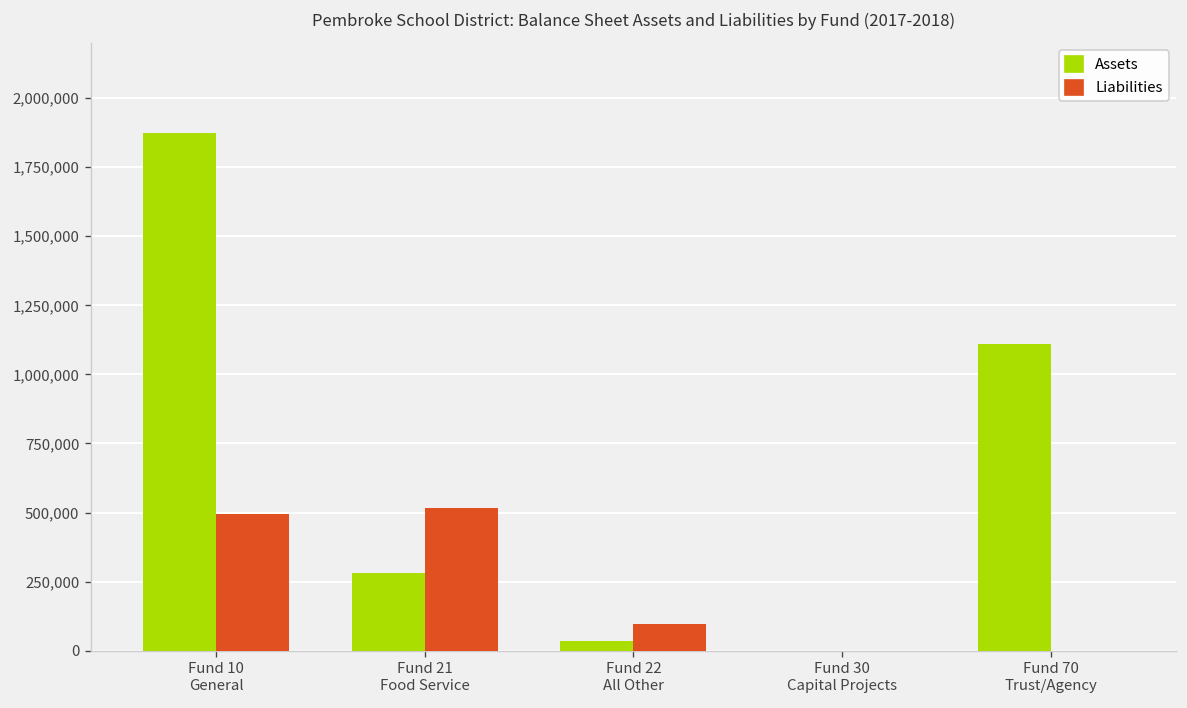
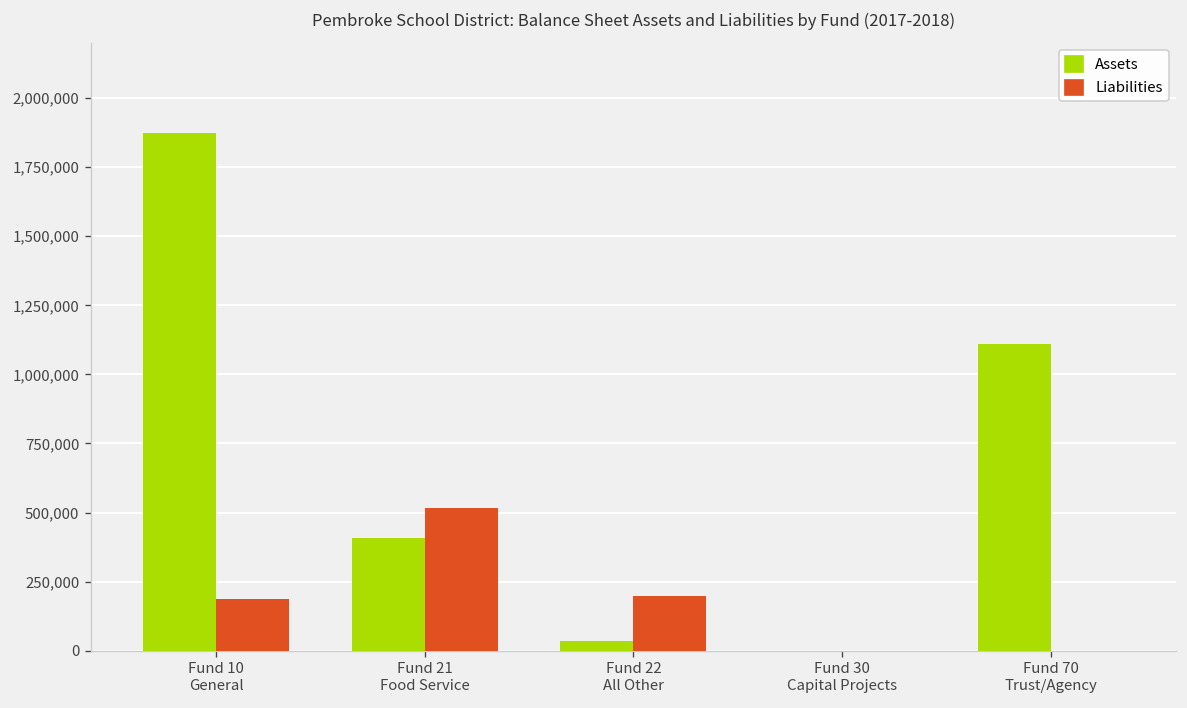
  {
    "Assets": {
      "Fund 10 General": "1,870,000",
-     "Fund 21 Food Service": "280,000",
+     "Fund 21 Food Service": "410,000",
      "Fund 22 All Other": "30,000",
      "Fund 30 Capital Projects": "0",
      "Fund 70 Trust/Agency": "1,110,000"
    },
    "Liabilities": {
-     "Fund 10 General": "490,000",
+     "Fund 10 General": "190,000",
      "Fund 21 Food Service": "520,000",
-     "Fund 22 All Other": "100,000",
+     "Fund 22 All Other": "200,000",
      "Fund 30 Capital Projects": "0",
      "Fund 70 Trust/Agency": "0"
    }
  }
